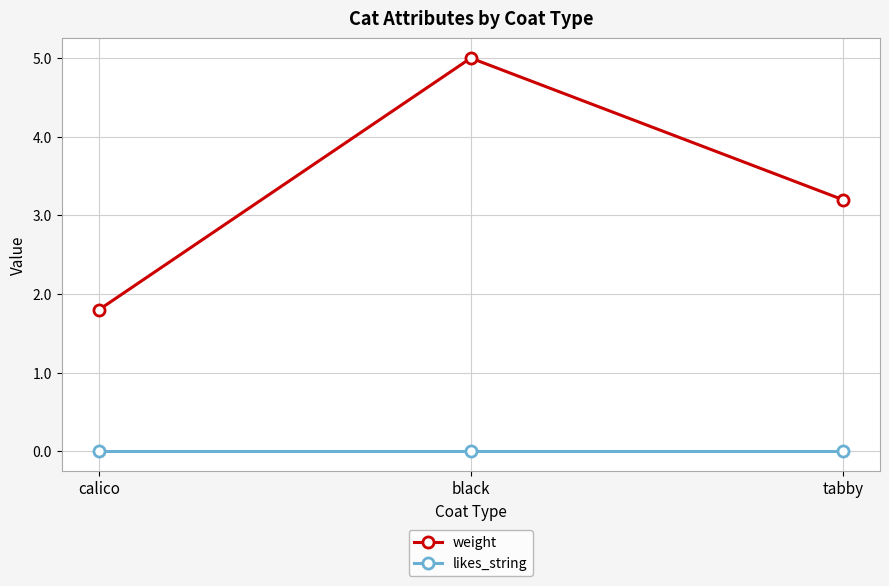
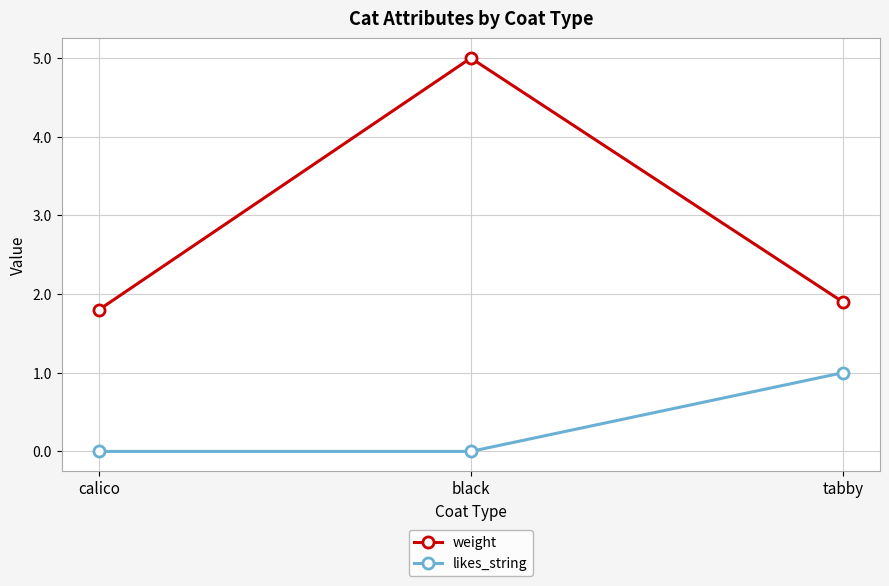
  {
    "weight": {
      "calico": 1.8,
      "black": 5.0,
-     "tabby": 3.2
+     "tabby": 1.9
    },
    "likes_string": {
      "calico": 0,
      "black": 0,
-     "tabby": 0
+     "tabby": 1
    }
  }
